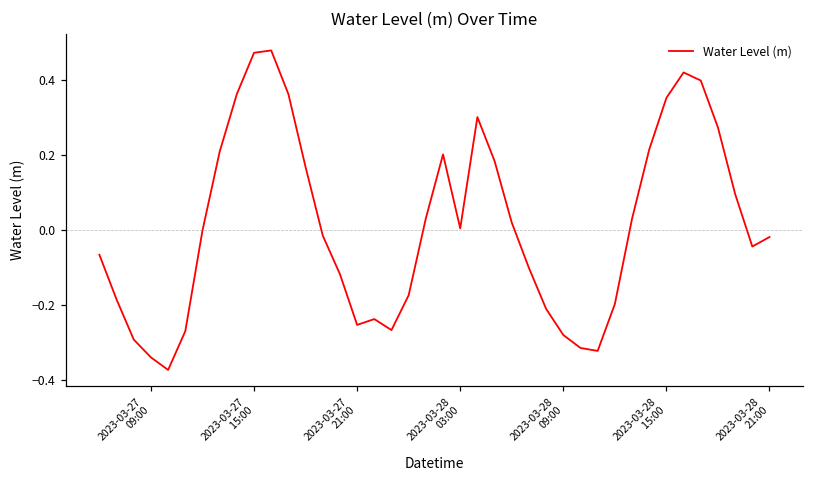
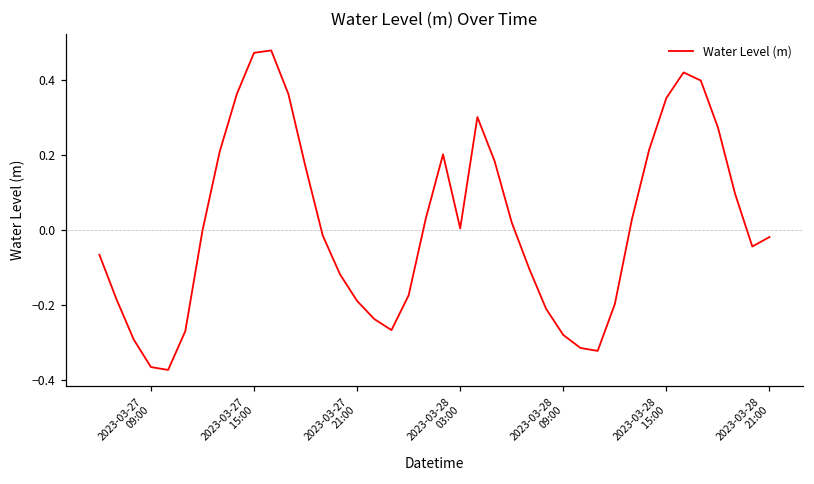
  {
-   "2023-03-27 09:00": -0.34,
+   "2023-03-27 09:00": -0.37,
    "2023-03-27 15:00": 0.47,
-   "2023-03-27 21:00": -0.25,
+   "2023-03-27 21:00": -0.19,
    "2023-03-28 03:00": 0.00,
    "2023-03-28 09:00": -0.28,
    "2023-03-28 15:00": 0.35,
    "2023-03-28 21:00": -0.02
  }
